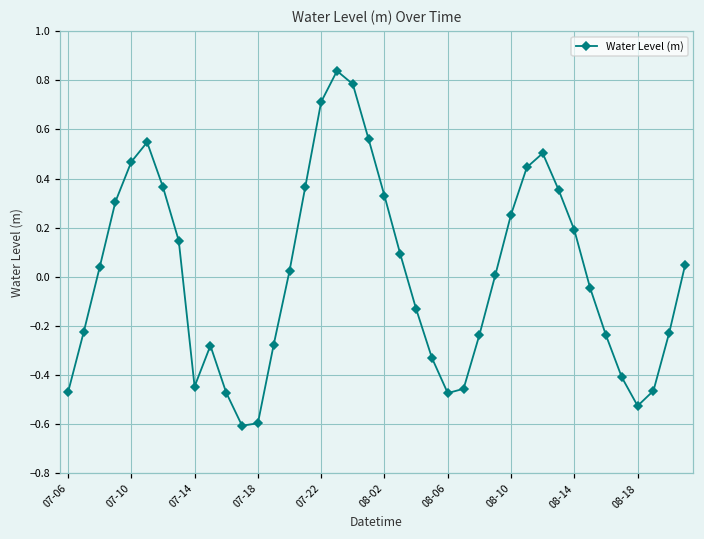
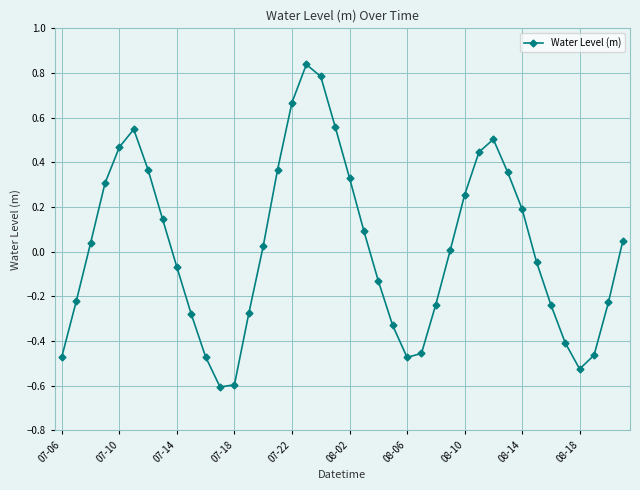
  {
    "07-06": -0.47,
    "07-10": 0.47,
-   "07-14": -0.45,
+   "07-14": -0.07,
    "07-18": -0.60,
-   "07-22": 0.71,
+   "07-22": 0.67,
    "08-02": 0.33,
    "08-06": -0.47,
    "08-10": 0.25,
    "08-14": 0.19,
    "08-18": -0.53
  }
